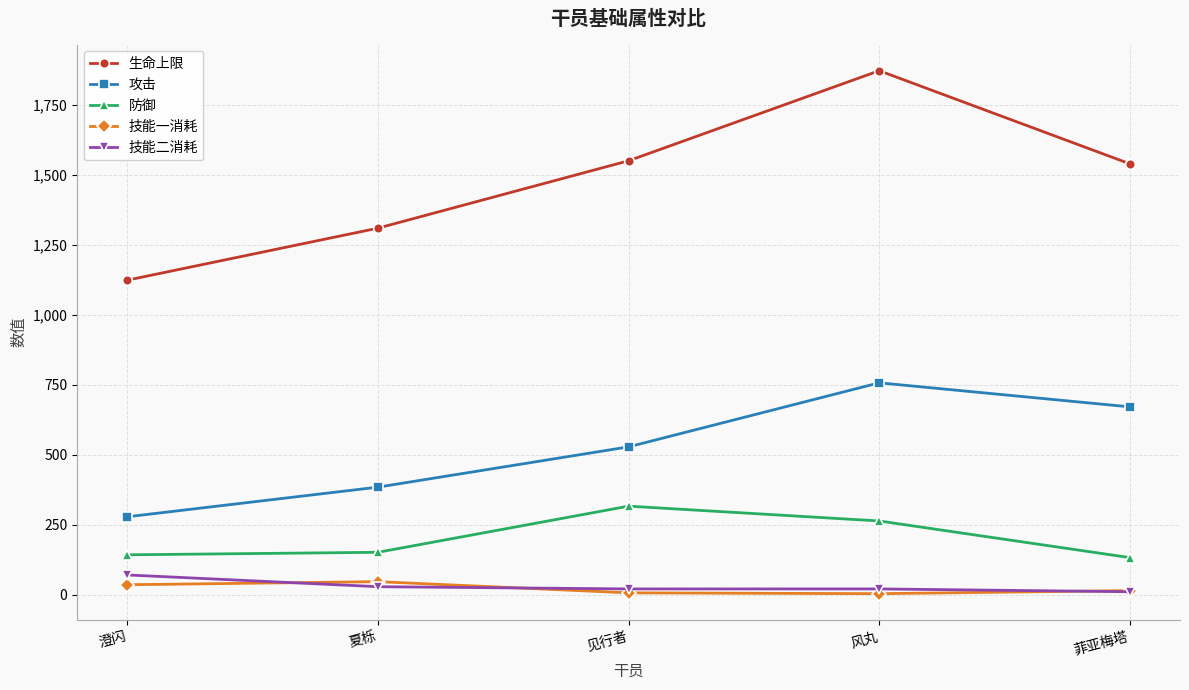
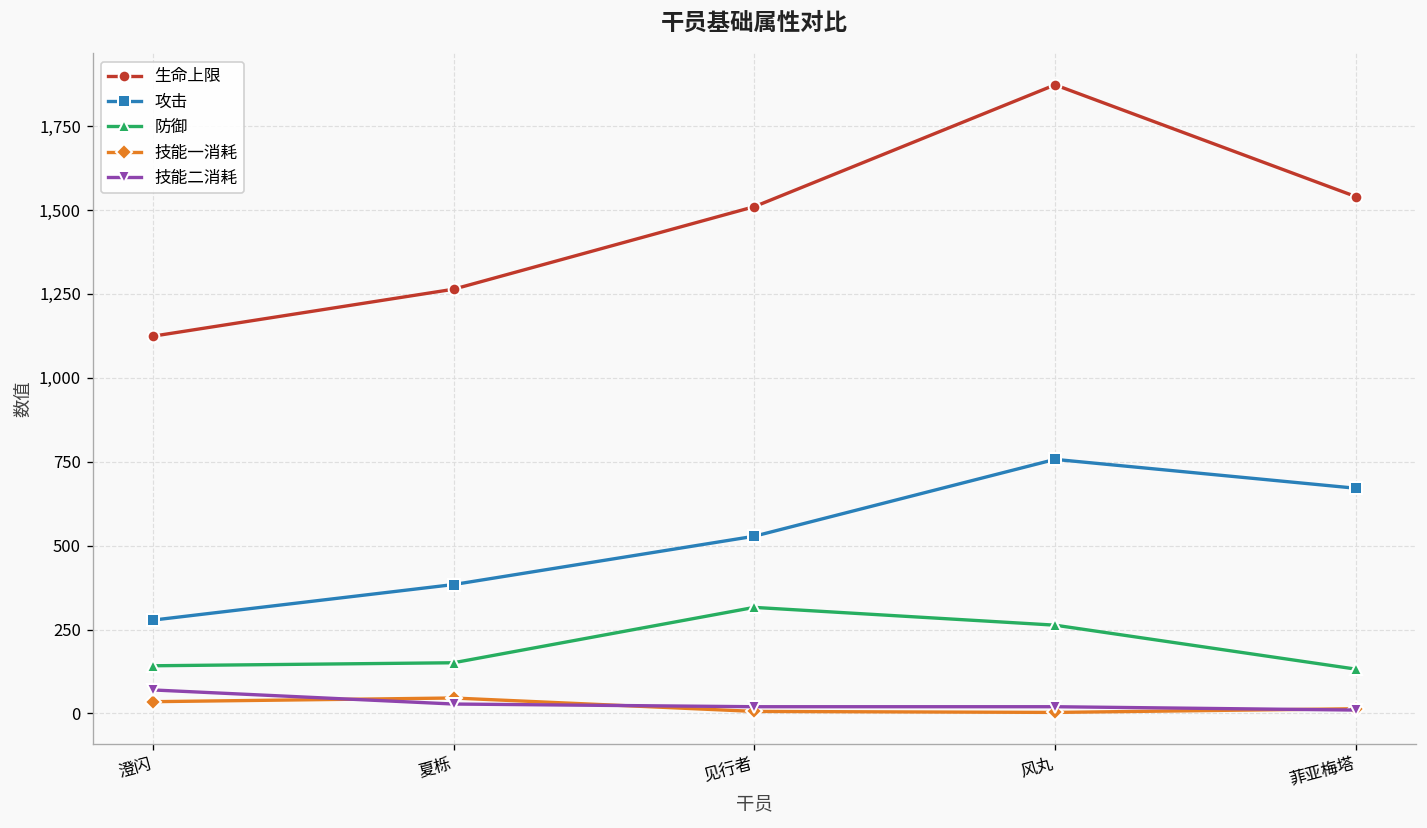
  {
    "生命上限": {
      "澄闪": "1,120",
-     "夏栎": "1,310",
-     "见行者": "1,550",
+     "夏栎": "1,260",
+     "见行者": "1,510",
      "风丸": "1,870",
      "菲亚梅塔": "1,540"
    },
    "攻击": {
      "澄闪": "280",
      "夏栎": "380",
      "见行者": "530",
      "风丸": "760",
      "菲亚梅塔": "670"
    },
    "防御": {
      "澄闪": "140",
      "夏栎": "150",
      "见行者": "320",
      "风丸": "260",
      "菲亚梅塔": "130"
    },
    "技能一消耗": {
      "澄闪": "40",
      "夏栎": "50",
      "见行者": "10",
      "风丸": "0"
    },
    "技能二消耗": {
      "澄闪": "70",
      "夏栎": "30",
      "见行者": "20",
      "风丸": "20"
    }
  }
